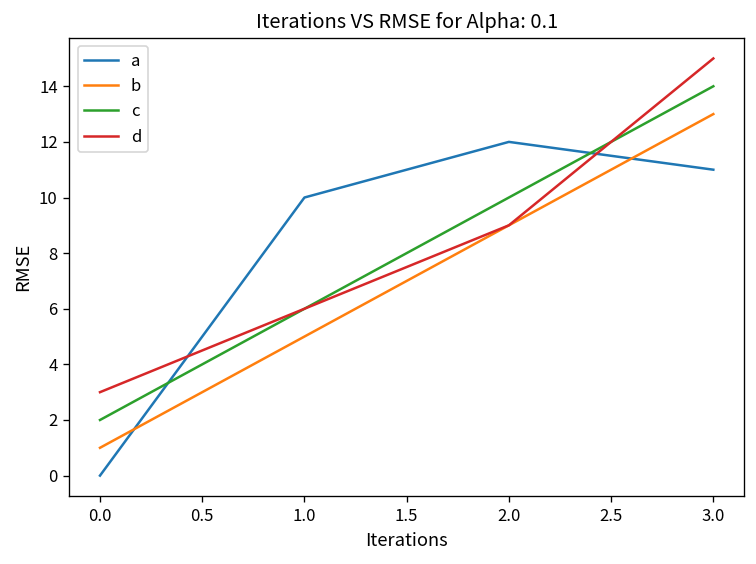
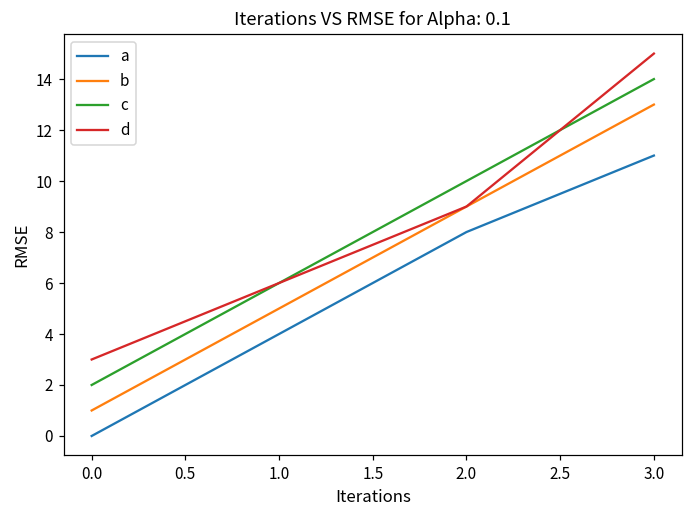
  {
    "a": {
      "0.0": 0,
-     "1.0": 10,
-     "2.0": 12,
+     "1.0": 4,
+     "2.0": 8,
      "3.0": 11
    },
    "b": {
      "0.0": 1,
      "1.0": 5,
      "3.0": 13
    },
    "c": {
      "0.0": 2,
      "2.0": 10,
      "3.0": 14
    },
    "d": {
      "0.0": 3,
      "3.0": 15
    }
  }
